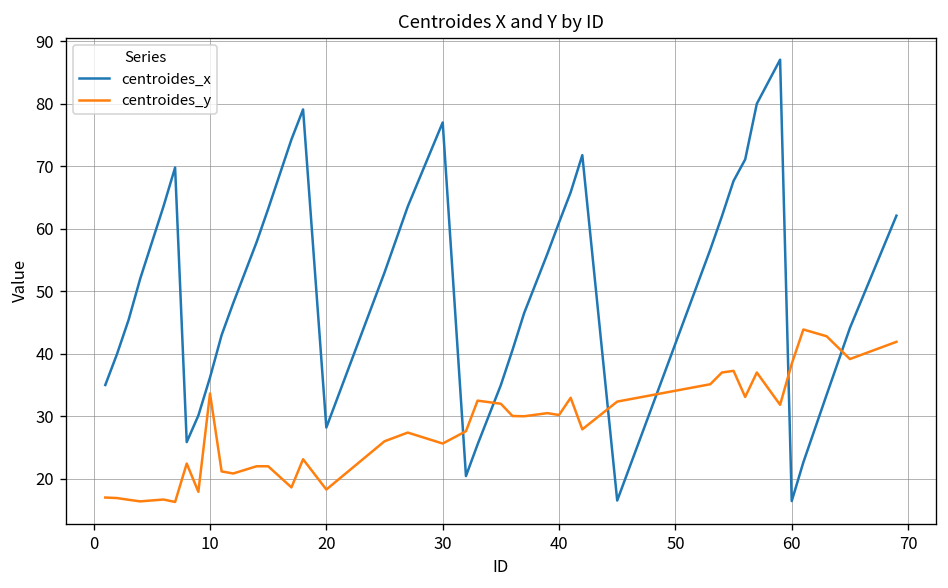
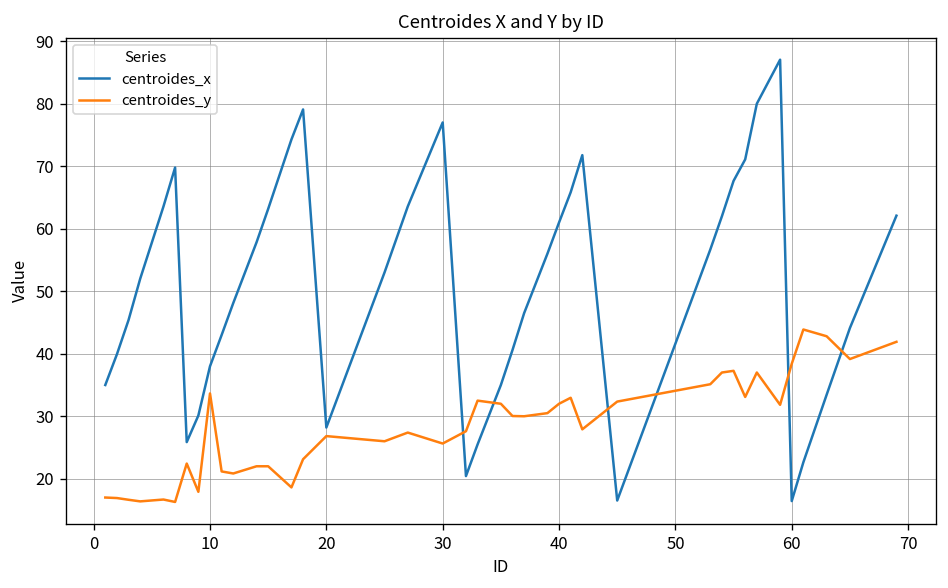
  {
    "centroides_x": {
-     "10": 36,
+     "10": 38,
      "20": 28,
      "30": 77,
      "40": 61,
      "60": 16
    },
    "centroides_y": {
      "10": 34,
-     "20": 18,
+     "20": 27,
      "30": 26,
-     "40": 30,
+     "40": 32,
      "60": 38
    }
  }
